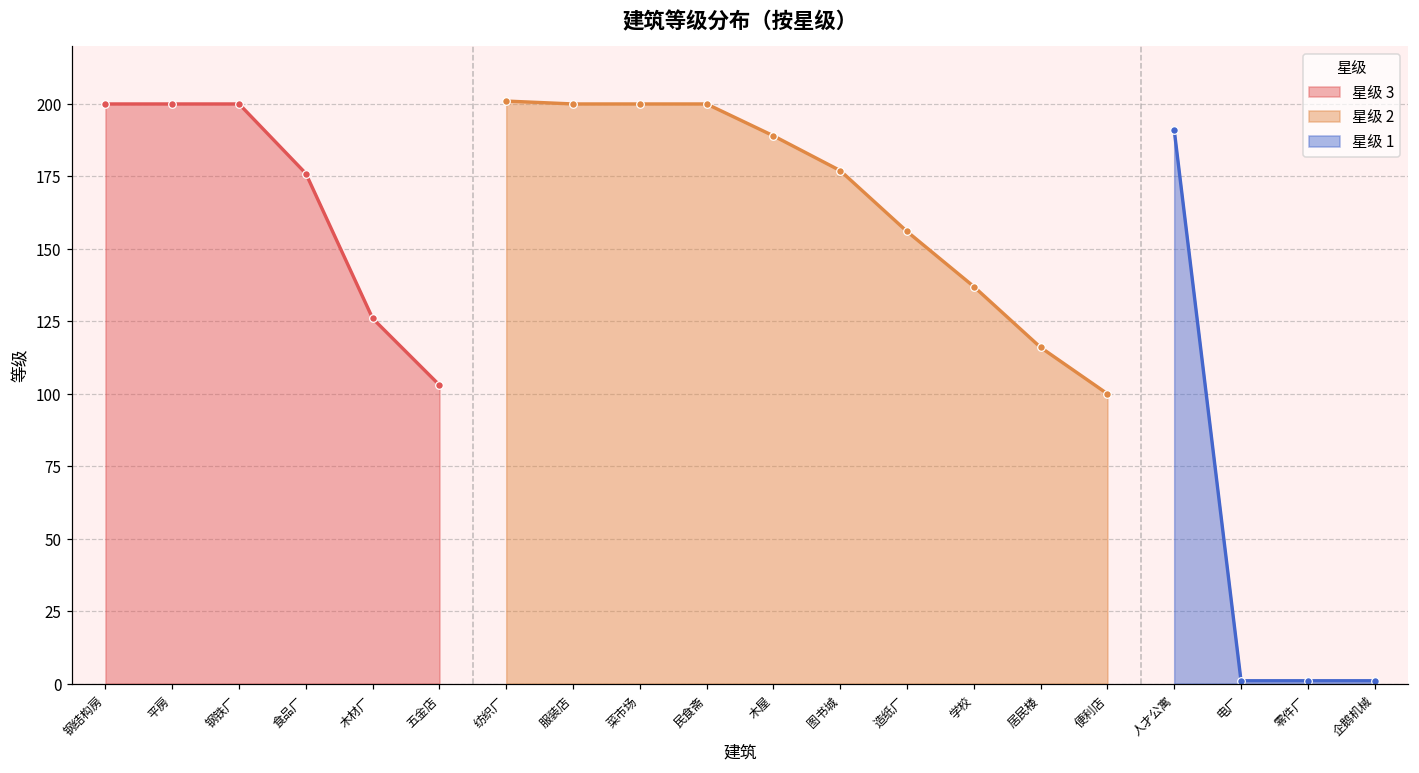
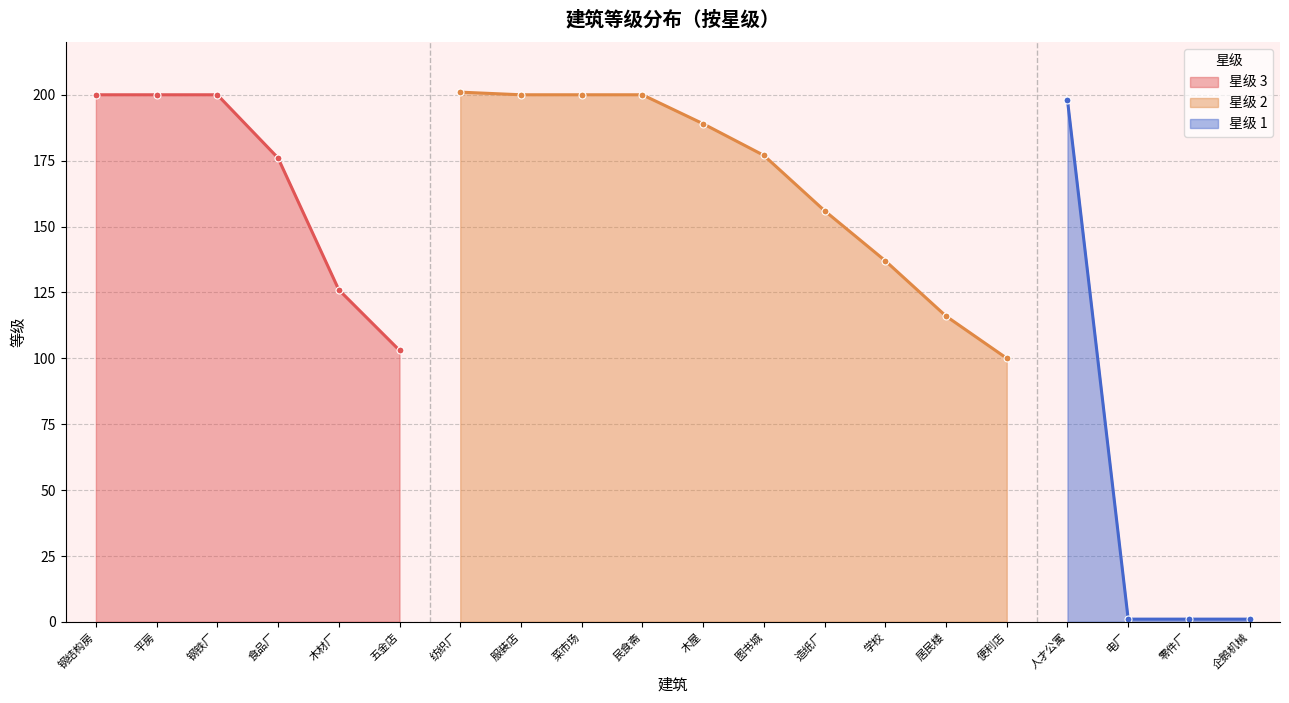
  {
    "星级 1": {
-     "人才公寓": 191,
+     "人才公寓": 198,
      "电厂": 1,
      "零件厂": 1,
      "企鹅机械": 1
    }
  }
